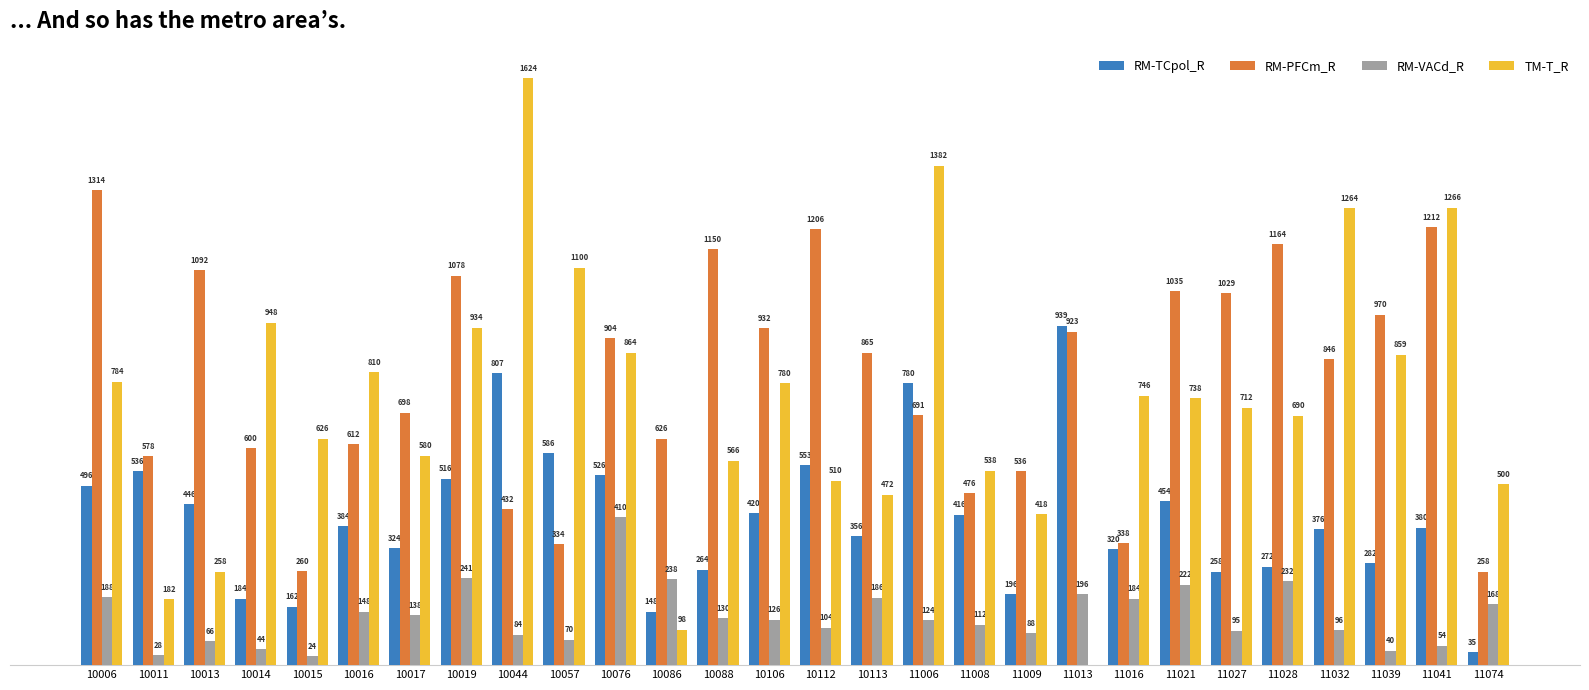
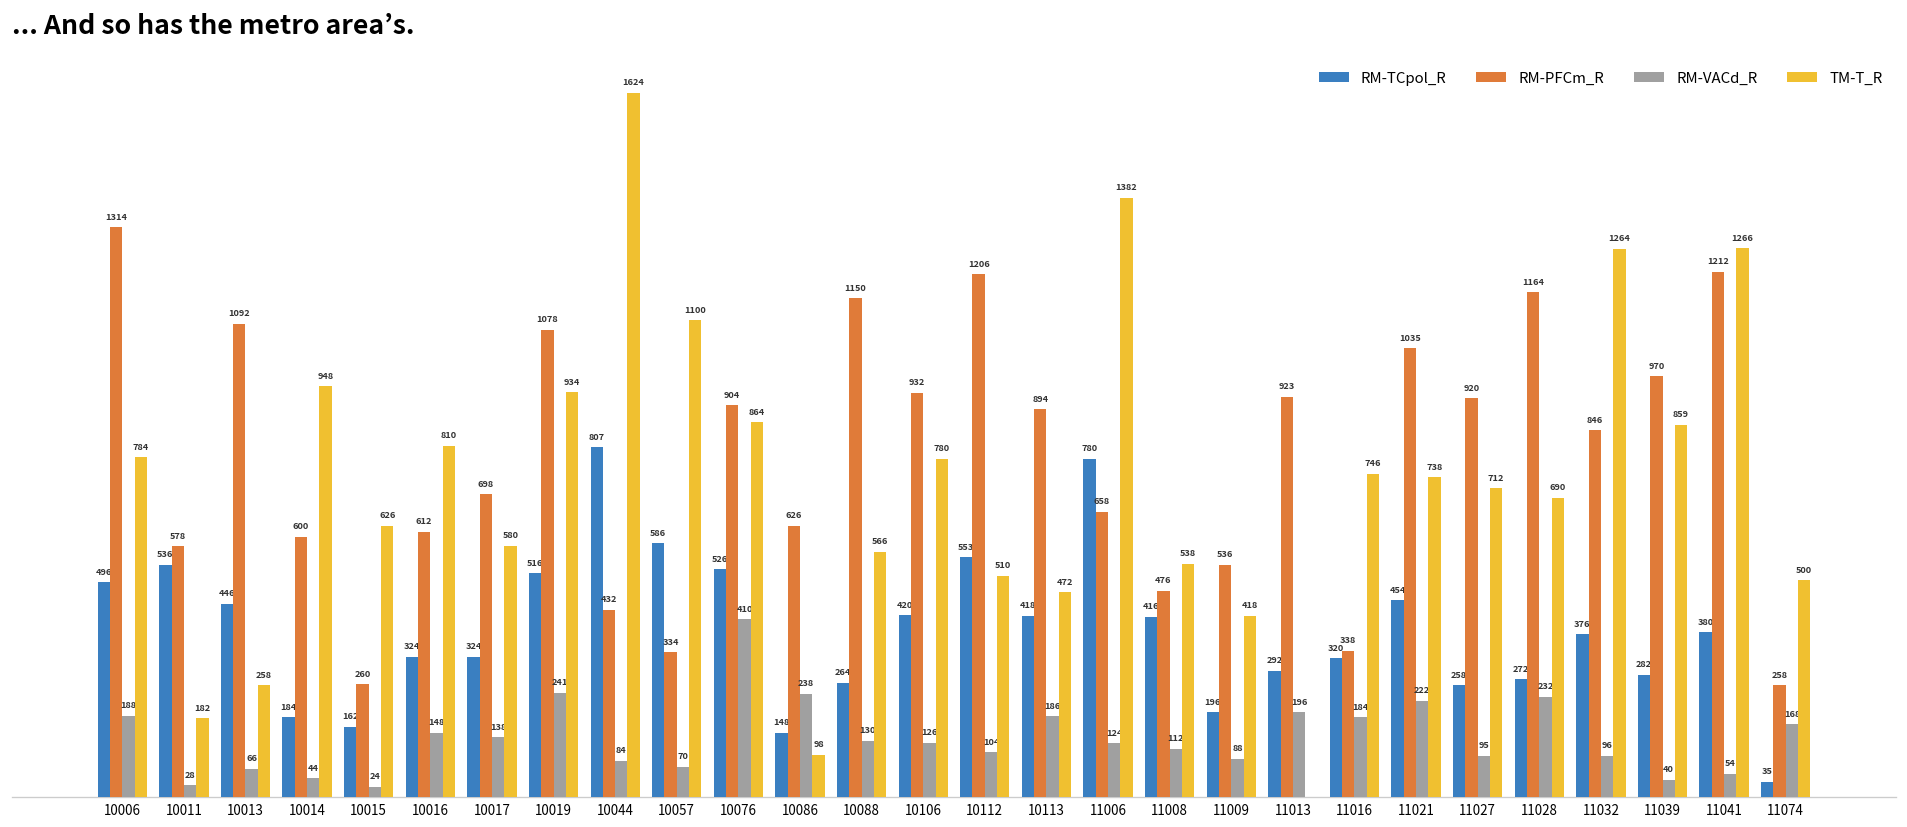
  {
    "RM-TCpol_R": {
      "10006": 496,
      "10011": 536,
      "10013": 446,
      "10014": 184,
      "10015": 162,
-     "10016": 384,
+     "10016": 324,
      "10017": 324,
      "10019": 516,
      "10044": 807,
      "10057": 586,
      "10076": 526,
      "10086": 148,
      "10088": 264,
      "10106": 420,
      "10112": 553,
-     "10113": 356,
+     "10113": 418,
      "11006": 780,
      "11008": 416,
      "11009": 196,
-     "11013": 939,
+     "11013": 292,
      "11016": 320,
      "11021": 454,
      "11027": 258,
      "11028": 272,
      "11032": 376,
      "11039": 282,
      "11041": 380,
      "11074": 35
    },
    "RM-PFCm_R": {
      "10006": 1314,
      "10011": 578,
      "10013": 1092,
      "10014": 600,
      "10015": 260,
      "10016": 612,
      "10017": 698,
      "10019": 1078,
      "10044": 432,
      "10057": 334,
      "10076": 904,
      "10086": 626,
      "10088": 1150,
      "10106": 932,
      "10112": 1206,
-     "10113": 865,
-     "11006": 691,
+     "10113": 894,
+     "11006": 658,
      "11008": 476,
      "11009": 536,
      "11013": 923,
      "11016": 338,
      "11021": 1035,
-     "11027": 1029,
+     "11027": 920,
      "11028": 1164,
      "11032": 846,
      "11039": 970,
      "11041": 1212,
      "11074": 258
    },
    "RM-VACd_R": {
      "10006": 188,
      "10011": 28,
      "10013": 66,
      "10014": 44,
      "10015": 24,
      "10016": 148,
      "10017": 138,
      "10019": 241,
      "10044": 84,
      "10057": 70,
      "10076": 410,
      "10086": 238,
      "10088": 130,
      "10106": 126,
      "10112": 104,
      "10113": 186,
      "11006": 124,
      "11008": 112,
      "11009": 88,
      "11013": 196,
      "11016": 184,
      "11021": 222,
      "11027": 95,
      "11028": 232,
      "11032": 96,
      "11039": 40,
      "11041": 54,
      "11074": 168
    },
    "TM-T_R": {
      "10006": 784,
      "10011": 182,
      "10013": 258,
      "10014": 948,
      "10015": 626,
      "10016": 810,
      "10017": 580,
      "10019": 934,
      "10044": 1624,
      "10057": 1100,
      "10076": 864,
      "10086": 98,
      "10088": 566,
      "10106": 780,
      "10112": 510,
      "10113": 472,
      "11006": 1382,
      "11008": 538,
      "11009": 418,
      "11016": 746,
      "11021": 738,
      "11027": 712,
      "11028": 690,
      "11032": 1264,
      "11039": 859,
      "11041": 1266,
      "11074": 500
    }
  }
